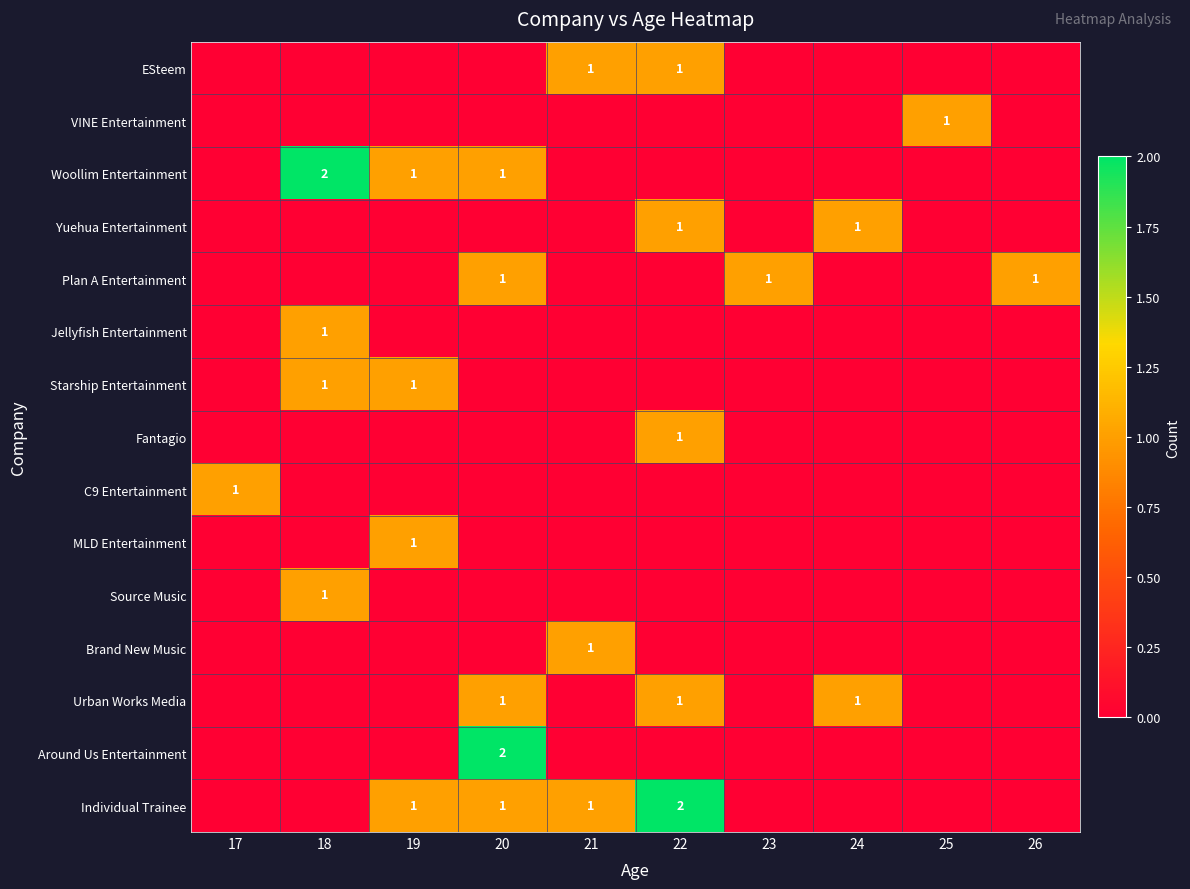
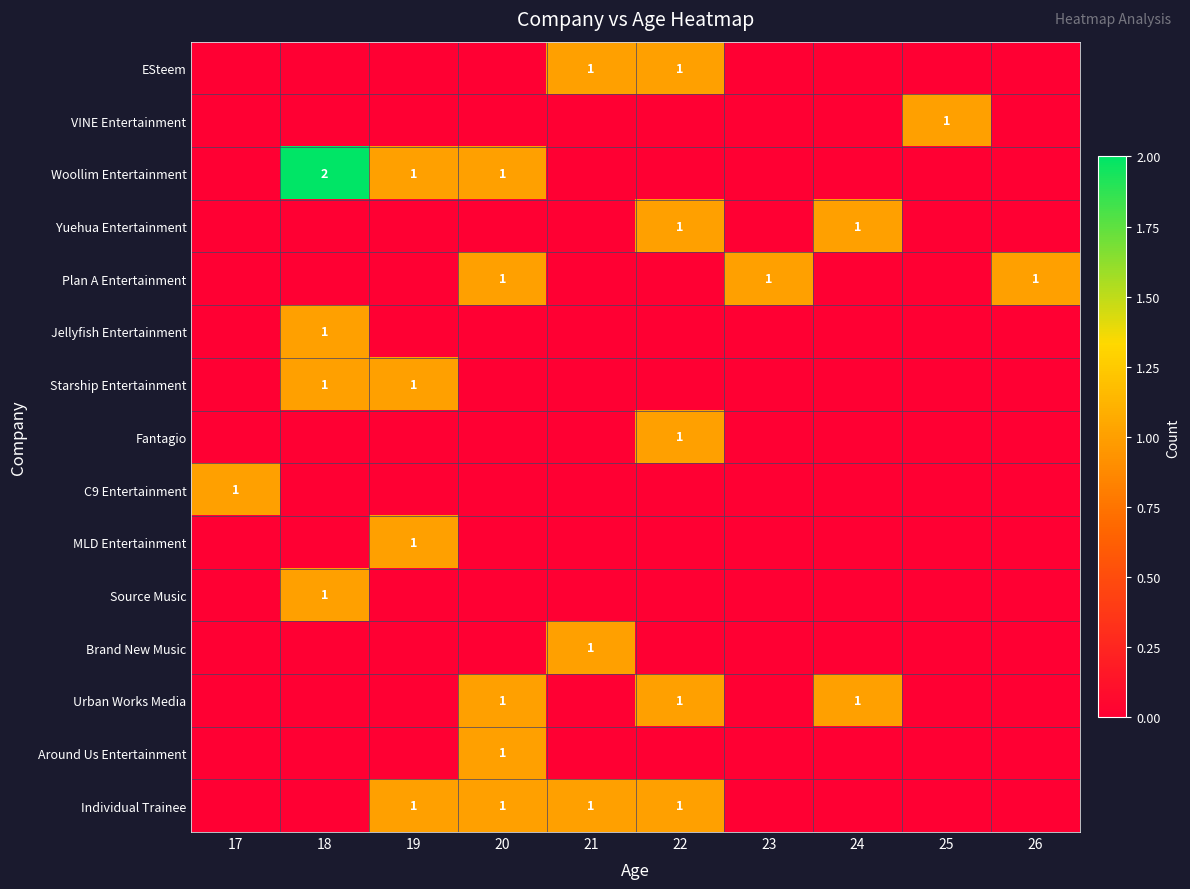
  {
    "ESteem": {
      "21": 1,
      "22": 1
    },
    "VINE Entertainment": {
      "25": 1
    },
    "Woollim Entertainment": {
      "18": 2,
      "19": 1,
      "20": 1
    },
    "Yuehua Entertainment": {
      "22": 1,
      "24": 1
    },
    "Plan A Entertainment": {
      "20": 1,
      "23": 1,
      "26": 1
    },
    "Jellyfish Entertainment": {
      "18": 1
    },
    "Starship Entertainment": {
      "18": 1,
      "19": 1
    },
    "Fantagio": {
      "22": 1
    },
    "C9 Entertainment": {
      "17": 1
    },
    "MLD Entertainment": {
      "19": 1
    },
    "Source Music": {
      "18": 1
    },
    "Brand New Music": {
      "21": 1
    },
    "Urban Works Media": {
      "20": 1,
      "22": 1,
      "24": 1
    },
    "Around Us Entertainment": {
-     "20": 2
+     "20": 1
    },
    "Individual Trainee": {
      "19": 1,
      "20": 1,
      "21": 1,
-     "22": 2
+     "22": 1
    }
  }
